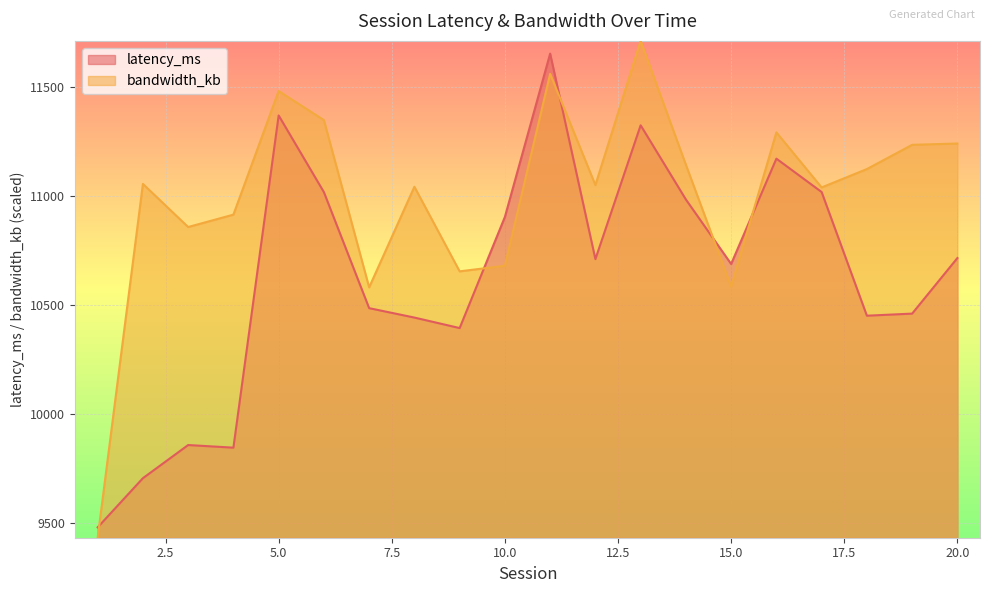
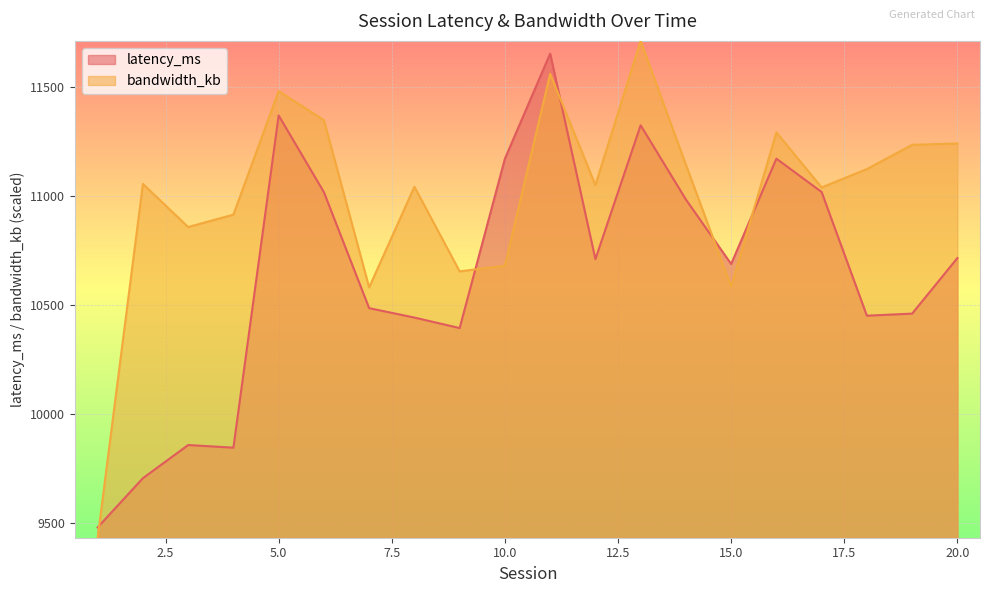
  {
    "latency_ms": {
      "5.0": 11370,
-     "10.0": 10900,
+     "10.0": 11170,
      "15.0": 10690,
      "20.0": 10710
    },
    "bandwidth_kb": {
      "5.0": 11480,
      "10.0": 10680,
      "15.0": 10580,
      "20.0": 11240
    }
  }
